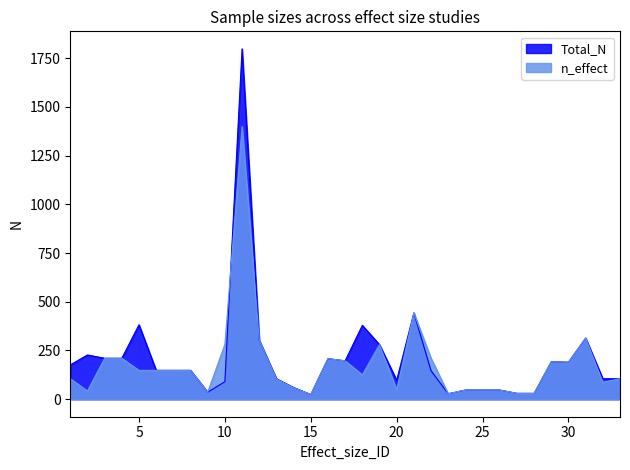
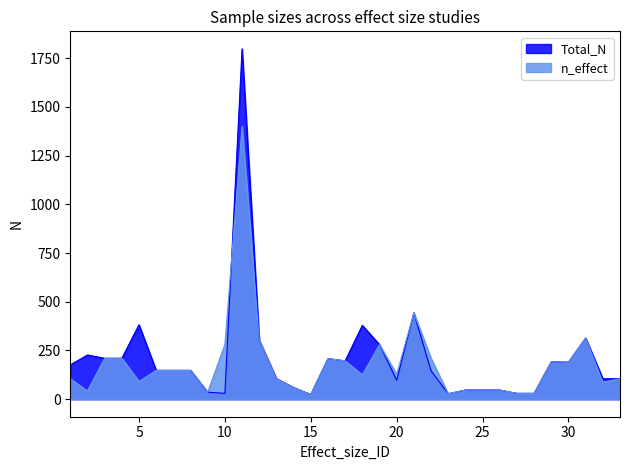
  {
    "Total_N": {
      "5": 380,
-     "10": 90,
+     "10": 30,
      "20": 100
    },
    "n_effect": {
-     "5": 150,
+     "5": 90,
      "10": 280,
-     "20": 50
+     "20": 130
    }
  }
